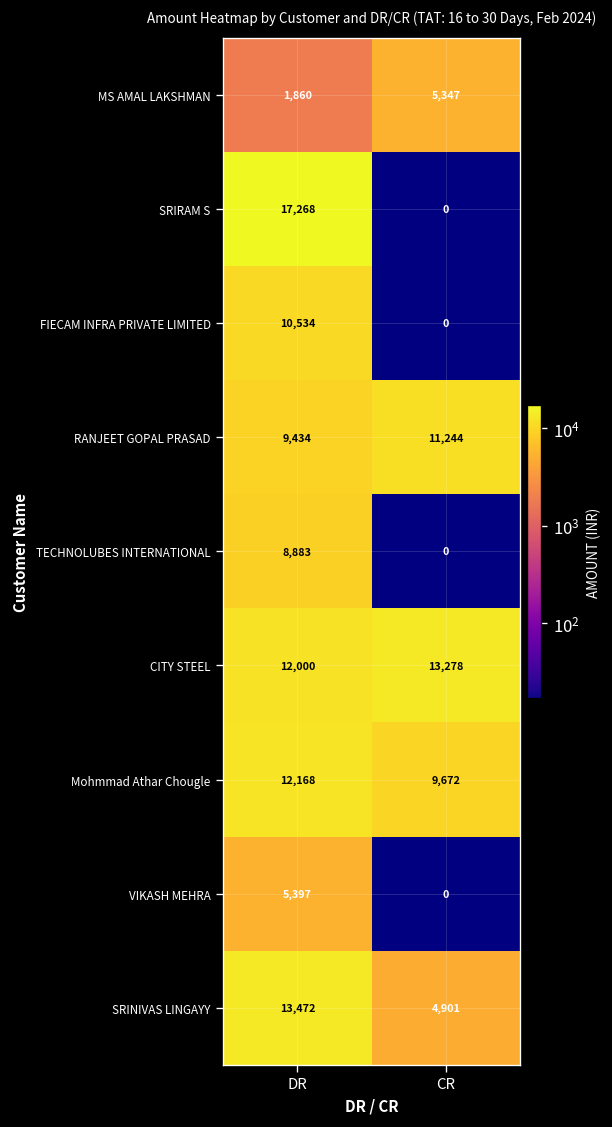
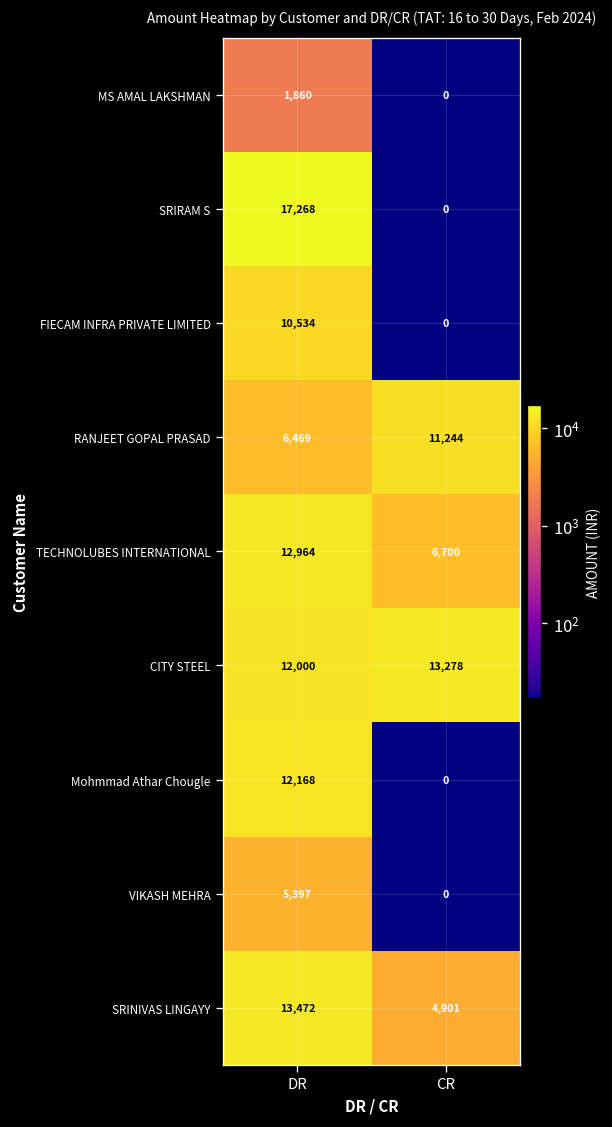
  {
    "MS AMAL LAKSHMAN": {
      "DR": "1,860",
-     "CR": "5,347"
+     "CR": "0"
    },
    "SRIRAM S": {
      "DR": "17,268",
      "CR": "0"
    },
    "FIECAM INFRA PRIVATE LIMITED": {
      "DR": "10,534",
      "CR": "0"
    },
    "RANJEET GOPAL PRASAD": {
-     "DR": "9,434",
+     "DR": "6,469",
      "CR": "11,244"
    },
    "TECHNOLUBES INTERNATIONAL": {
-     "DR": "8,883",
-     "CR": "0"
+     "DR": "12,964",
+     "CR": "6,700"
    },
    "CITY STEEL": {
      "DR": "12,000",
      "CR": "13,278"
    },
    "Mohmmad Athar Chougle": {
      "DR": "12,168",
-     "CR": "9,672"
+     "CR": "0"
    },
    "VIKASH MEHRA": {
      "DR": "5,397",
      "CR": "0"
    },
    "SRINIVAS LINGAYY": {
      "DR": "13,472",
      "CR": "4,901"
    }
  }
